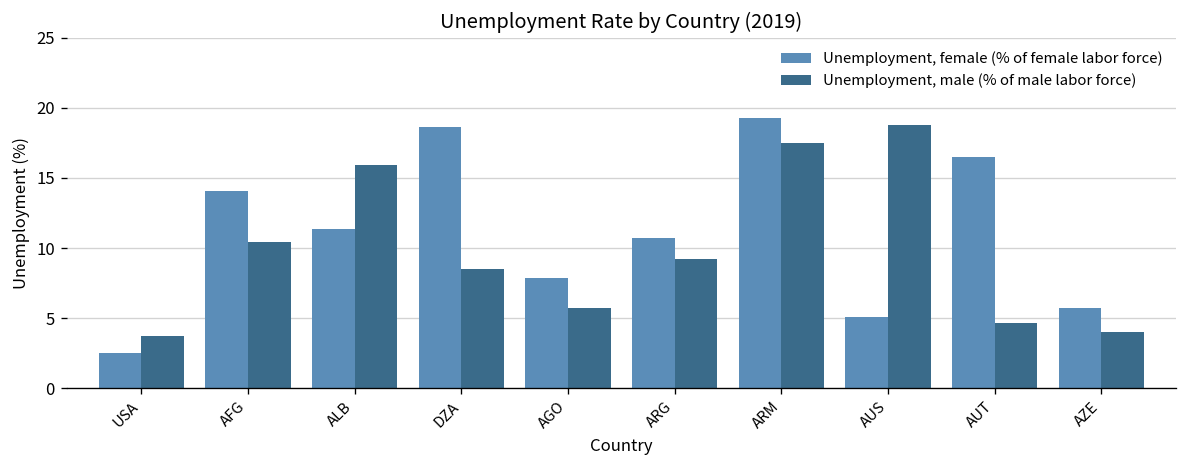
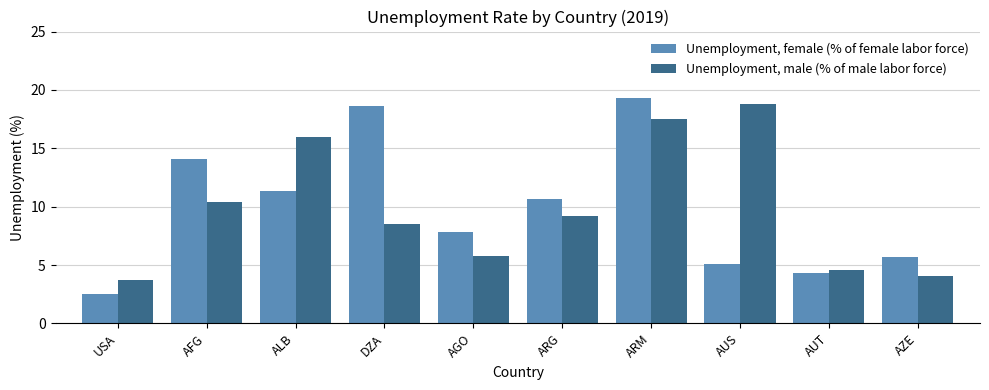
  {
    "Unemployment, female (% of female labor force)": {
      "USA": 2.5,
      "AFG": 14.1,
      "ALB": 11.3,
      "DZA": 18.6,
      "AGO": 7.8,
      "ARG": 10.7,
      "ARM": 19.3,
      "AUS": 5.1,
-     "AUT": 16.5,
+     "AUT": 4.4,
      "AZE": 5.7
    },
    "Unemployment, male (% of male labor force)": {
      "USA": 3.7,
      "AFG": 10.4,
      "ALB": 15.9,
      "DZA": 8.5,
      "AGO": 5.8,
      "ARG": 9.2,
      "ARM": 17.5,
      "AUS": 18.8,
      "AUT": 4.6,
      "AZE": 4.0
    }
  }
